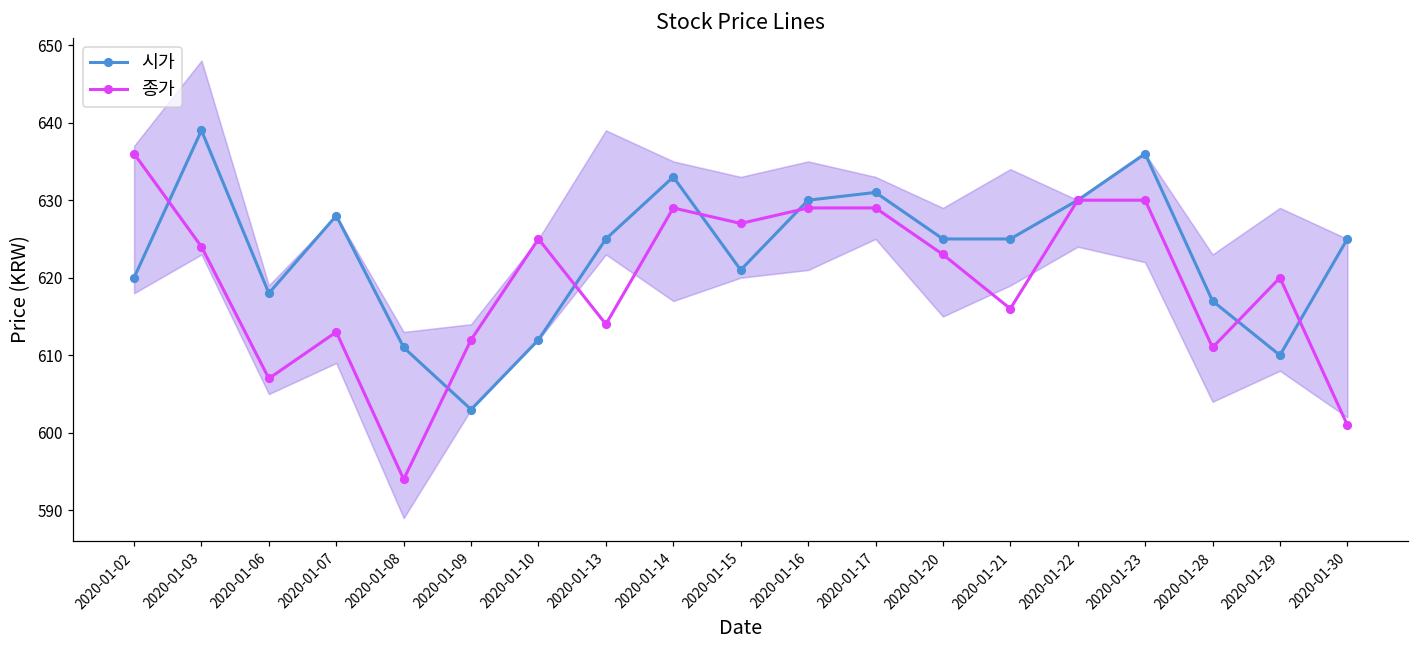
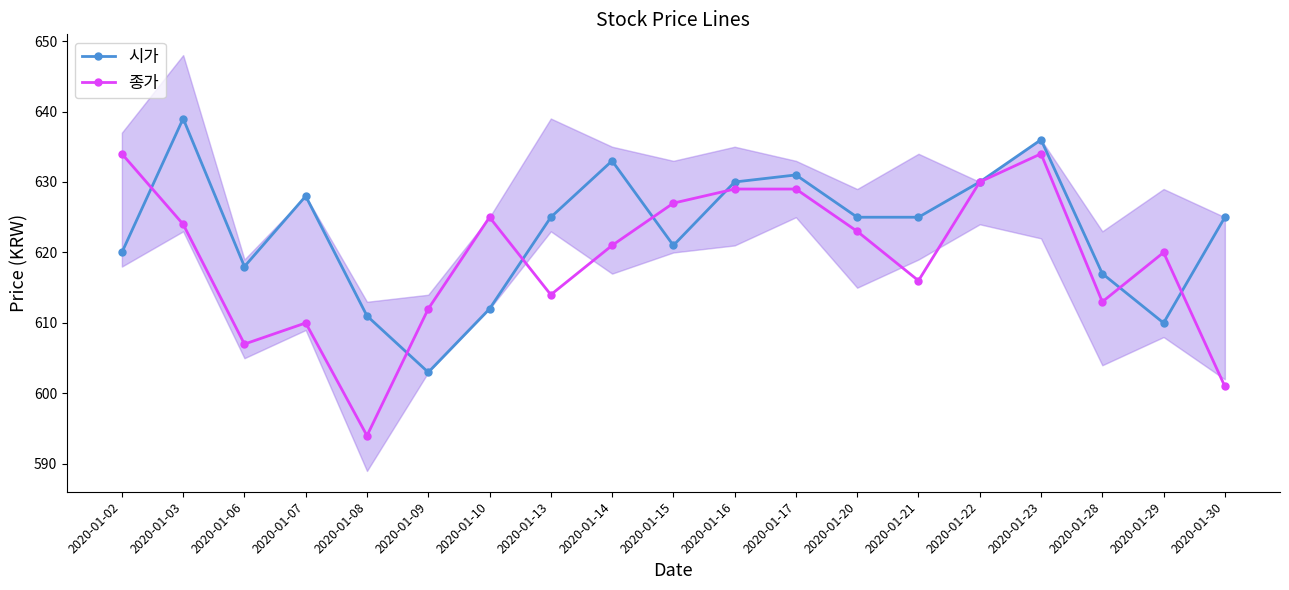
  {
    "종가": {
-     "2020-01-02": 636,
+     "2020-01-02": 634,
      "2020-01-03": 624,
      "2020-01-06": 607,
-     "2020-01-07": 613,
+     "2020-01-07": 610,
      "2020-01-08": 594,
      "2020-01-09": 612,
      "2020-01-13": 614,
-     "2020-01-14": 629,
+     "2020-01-14": 621,
      "2020-01-15": 627,
      "2020-01-16": 629,
      "2020-01-17": 629,
      "2020-01-20": 623,
      "2020-01-21": 616,
-     "2020-01-23": 630,
-     "2020-01-28": 611,
+     "2020-01-23": 634,
+     "2020-01-28": 613,
      "2020-01-29": 620,
      "2020-01-30": 601
    }
  }
